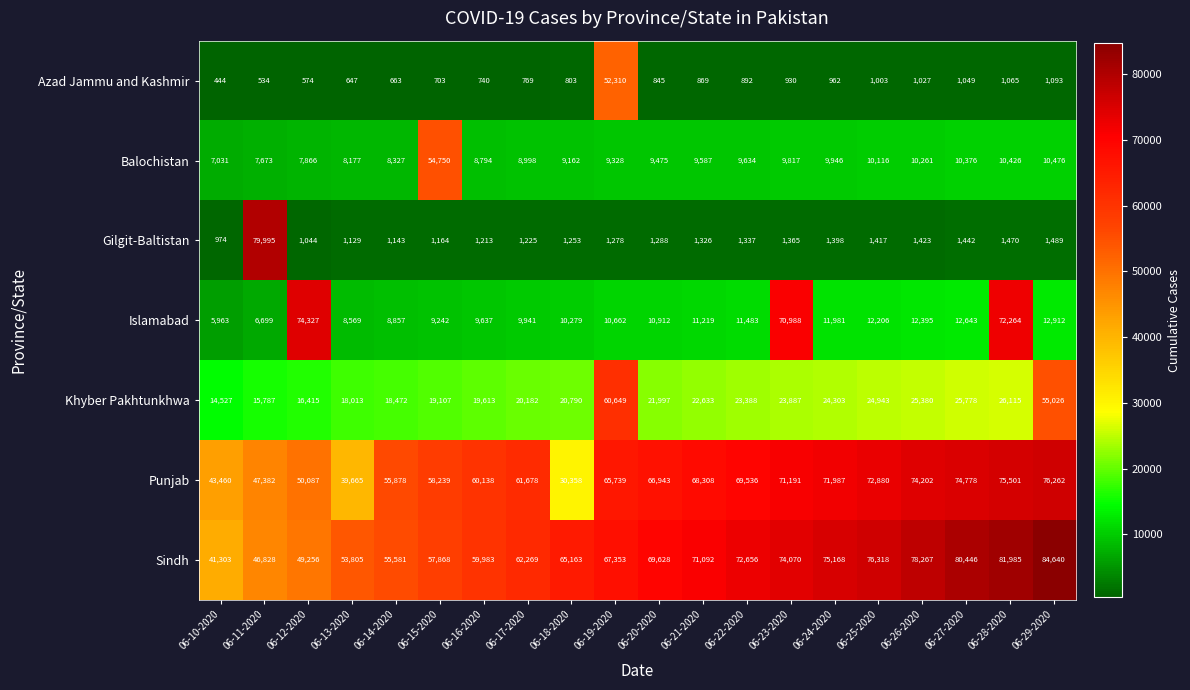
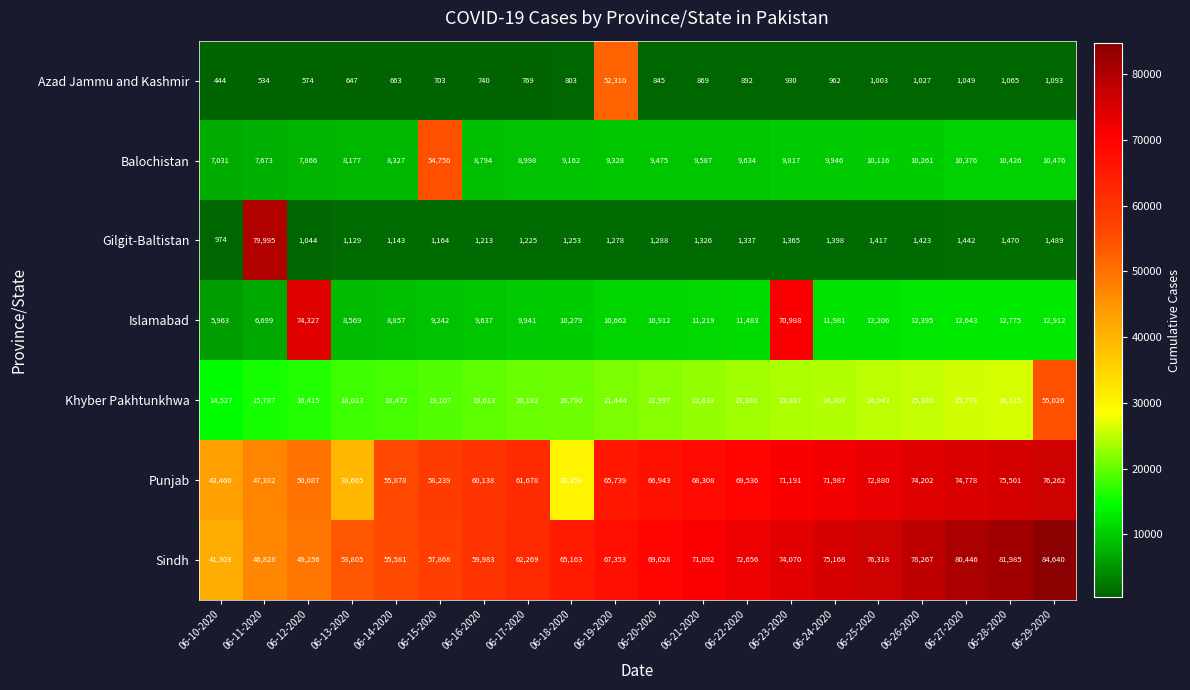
  {
    "Azad Jammu and Kashmir": {
      "06-10-2020": "444",
      "06-11-2020": "534",
      "06-12-2020": "574",
      "06-13-2020": "647",
      "06-14-2020": "663",
      "06-15-2020": "703",
      "06-16-2020": "740",
      "06-17-2020": "769",
      "06-18-2020": "803",
      "06-19-2020": "52,310",
      "06-20-2020": "845",
      "06-21-2020": "869",
      "06-22-2020": "892",
      "06-23-2020": "930",
      "06-24-2020": "962",
      "06-25-2020": "1,003",
      "06-26-2020": "1,027",
      "06-27-2020": "1,049",
      "06-28-2020": "1,065",
      "06-29-2020": "1,093"
    },
    "Balochistan": {
      "06-10-2020": "7,031",
      "06-11-2020": "7,673",
      "06-12-2020": "7,866",
      "06-13-2020": "8,177",
      "06-14-2020": "8,327",
      "06-15-2020": "54,750",
      "06-16-2020": "8,794",
      "06-17-2020": "8,998",
      "06-18-2020": "9,162",
      "06-19-2020": "9,328",
      "06-20-2020": "9,475",
      "06-21-2020": "9,587",
      "06-22-2020": "9,634",
      "06-23-2020": "9,817",
      "06-24-2020": "9,946",
      "06-25-2020": "10,116",
      "06-26-2020": "10,261",
      "06-27-2020": "10,376",
      "06-28-2020": "10,426",
      "06-29-2020": "10,476"
    },
    "Gilgit-Baltistan": {
      "06-10-2020": "974",
      "06-11-2020": "79,995",
      "06-12-2020": "1,044",
      "06-13-2020": "1,129",
      "06-14-2020": "1,143",
      "06-15-2020": "1,164",
      "06-16-2020": "1,213",
      "06-17-2020": "1,225",
      "06-18-2020": "1,253",
      "06-19-2020": "1,278",
      "06-20-2020": "1,288",
      "06-21-2020": "1,326",
      "06-22-2020": "1,337",
      "06-23-2020": "1,365",
      "06-24-2020": "1,398",
      "06-25-2020": "1,417",
      "06-26-2020": "1,423",
      "06-27-2020": "1,442",
      "06-28-2020": "1,470",
      "06-29-2020": "1,489"
    },
    "Islamabad": {
      "06-10-2020": "5,963",
      "06-11-2020": "6,699",
      "06-12-2020": "74,327",
      "06-13-2020": "8,569",
      "06-14-2020": "8,857",
      "06-15-2020": "9,242",
      "06-16-2020": "9,637",
      "06-17-2020": "9,941",
      "06-18-2020": "10,279",
      "06-19-2020": "10,662",
      "06-20-2020": "10,912",
      "06-21-2020": "11,219",
      "06-22-2020": "11,483",
      "06-23-2020": "70,988",
      "06-24-2020": "11,981",
      "06-25-2020": "12,206",
      "06-26-2020": "12,395",
      "06-27-2020": "12,643",
-     "06-28-2020": "72,264",
+     "06-28-2020": "12,775",
      "06-29-2020": "12,912"
    },
    "Khyber Pakhtunkhwa": {
      "06-10-2020": "14,527",
      "06-11-2020": "15,787",
      "06-12-2020": "16,415",
      "06-13-2020": "18,013",
      "06-14-2020": "18,472",
      "06-15-2020": "19,107",
      "06-16-2020": "19,613",
      "06-17-2020": "20,182",
      "06-18-2020": "20,790",
-     "06-19-2020": "60,649",
+     "06-19-2020": "21,444",
      "06-20-2020": "21,997",
      "06-21-2020": "22,633",
      "06-22-2020": "23,388",
      "06-23-2020": "23,887",
      "06-24-2020": "24,303",
      "06-25-2020": "24,943",
      "06-26-2020": "25,380",
      "06-27-2020": "25,778",
      "06-28-2020": "26,115",
      "06-29-2020": "55,026"
    },
    "Punjab": {
      "06-10-2020": "43,460",
      "06-11-2020": "47,382",
      "06-12-2020": "50,087",
      "06-13-2020": "39,665",
      "06-14-2020": "55,878",
      "06-15-2020": "58,239",
      "06-16-2020": "60,138",
      "06-17-2020": "61,678",
      "06-18-2020": "30,358",
      "06-19-2020": "65,739",
      "06-20-2020": "66,943",
      "06-21-2020": "68,308",
      "06-22-2020": "69,536",
      "06-23-2020": "71,191",
      "06-24-2020": "71,987",
      "06-25-2020": "72,880",
      "06-26-2020": "74,202",
      "06-27-2020": "74,778",
      "06-28-2020": "75,501",
      "06-29-2020": "76,262"
    },
    "Sindh": {
      "06-10-2020": "41,303",
      "06-11-2020": "46,828",
      "06-12-2020": "49,256",
      "06-13-2020": "53,805",
      "06-14-2020": "55,581",
      "06-15-2020": "57,868",
      "06-16-2020": "59,983",
      "06-17-2020": "62,269",
      "06-18-2020": "65,163",
      "06-19-2020": "67,353",
      "06-20-2020": "69,628",
      "06-21-2020": "71,092",
      "06-22-2020": "72,656",
      "06-23-2020": "74,070",
      "06-24-2020": "75,168",
      "06-25-2020": "76,318",
      "06-26-2020": "78,267",
      "06-27-2020": "80,446",
      "06-28-2020": "81,985",
      "06-29-2020": "84,640"
    }
  }
